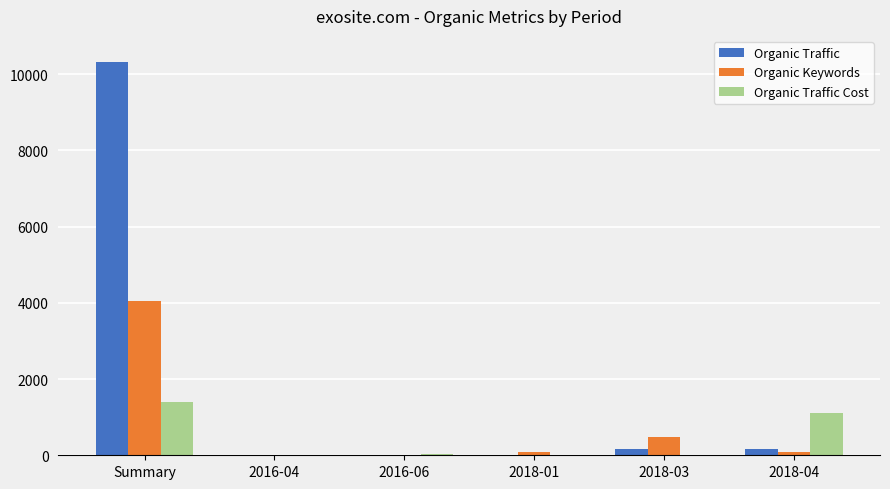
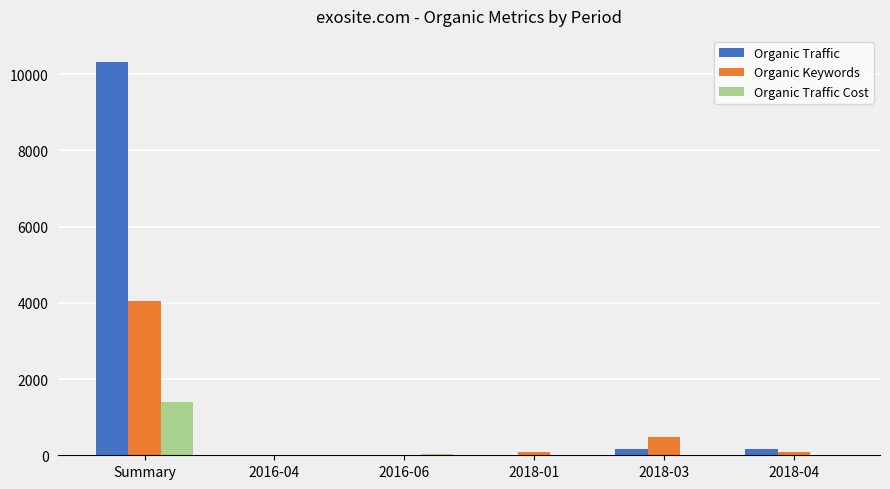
  {
    "Organic Traffic": {
      "Summary": 10300,
      "2018-01": 0,
      "2018-03": 200,
      "2018-04": 200
    },
    "Organic Keywords": {
      "Summary": 4000,
      "2018-01": 100,
      "2018-03": 500,
      "2018-04": 100
    },
    "Organic Traffic Cost": {
      "Summary": 1400,
      "2016-04": 0,
      "2018-03": 0,
-     "2018-04": 1100
+     "2018-04": 0
    }
  }
